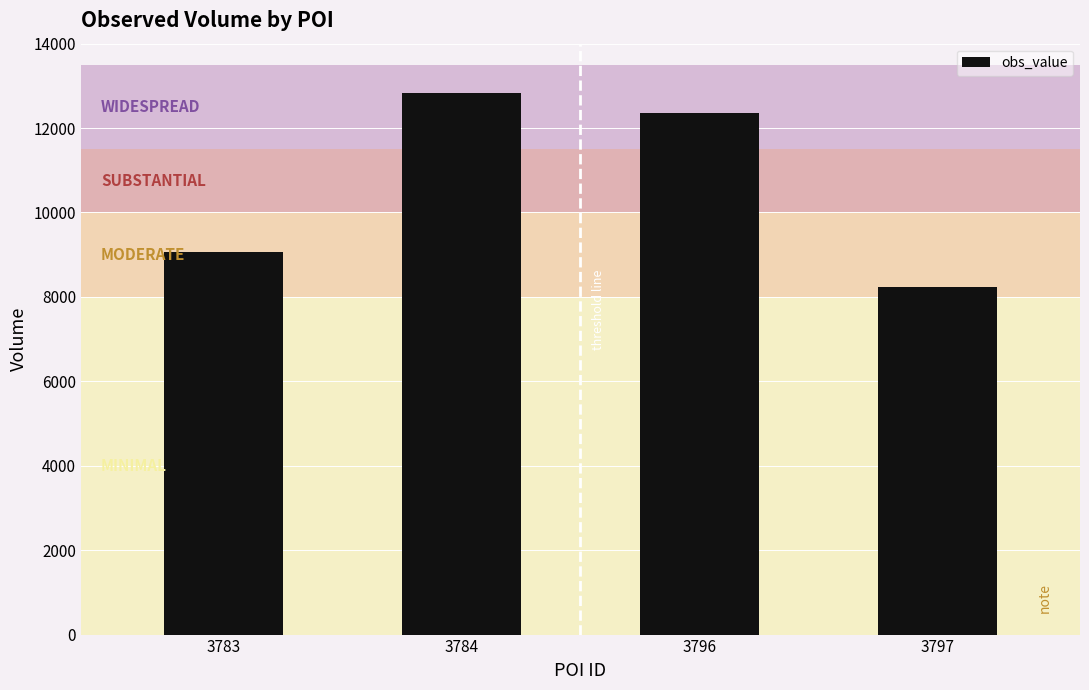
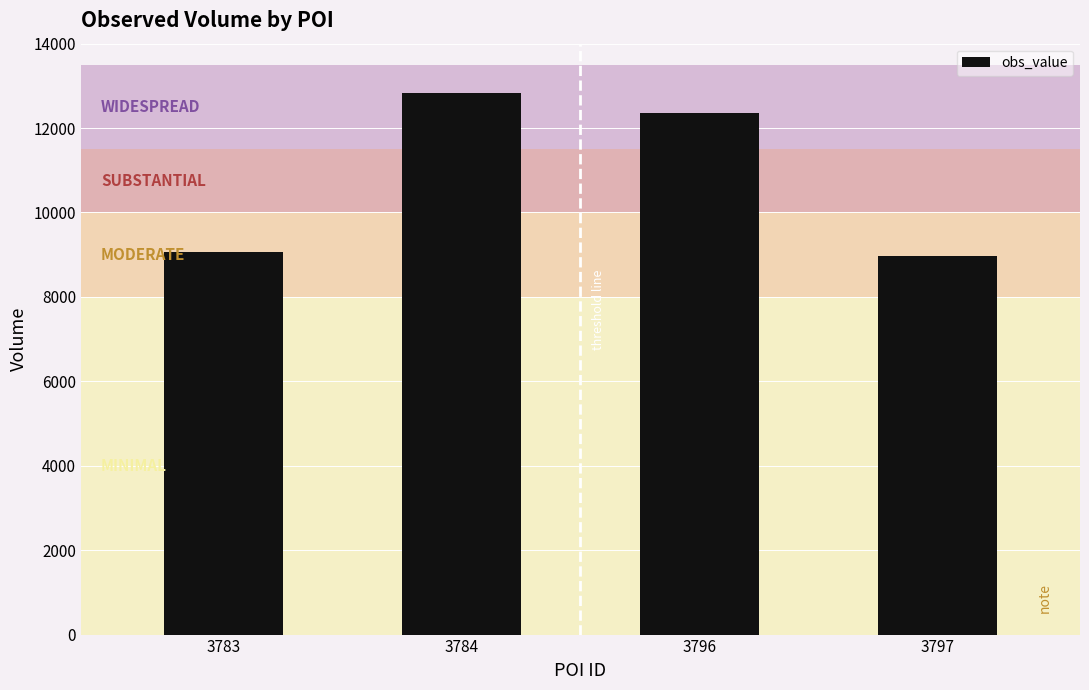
  {
    "3783": 9100,
    "3784": 12800,
    "3796": 12400,
-   "3797": 8200
+   "3797": 9000
  }
